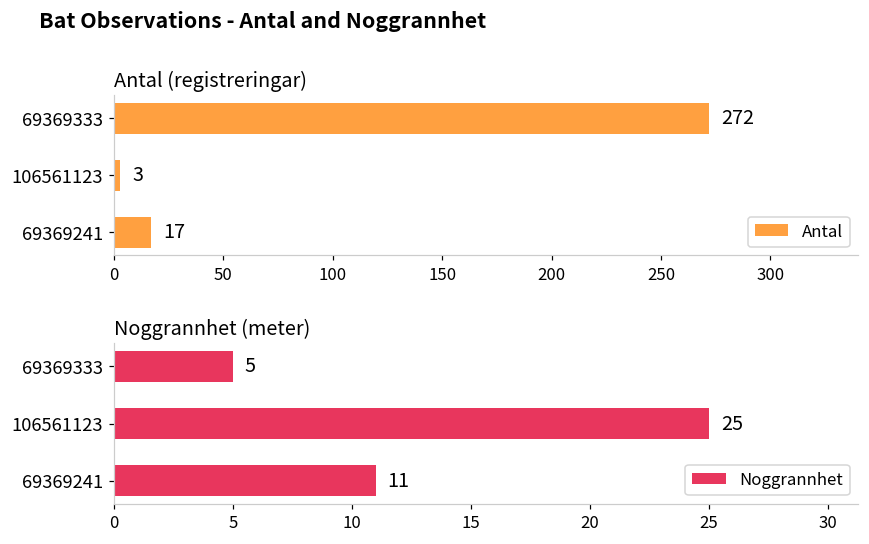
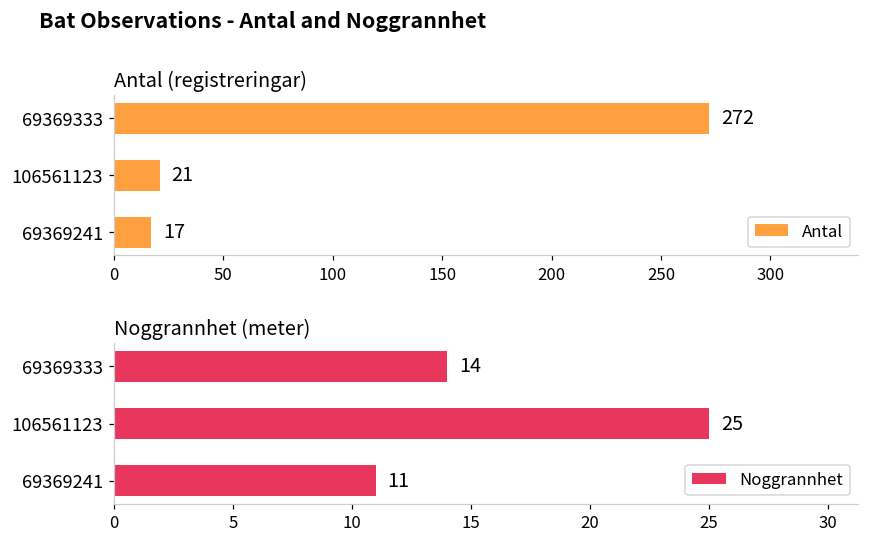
  {
    "Antal (registreringar)": {
      "69369333": 272,
-     "106561123": 3,
+     "106561123": 21,
      "69369241": 17
    },
    "Noggrannhet (meter)": {
-     "69369333": 5,
+     "69369333": 14,
      "106561123": 25,
      "69369241": 11
    }
  }
